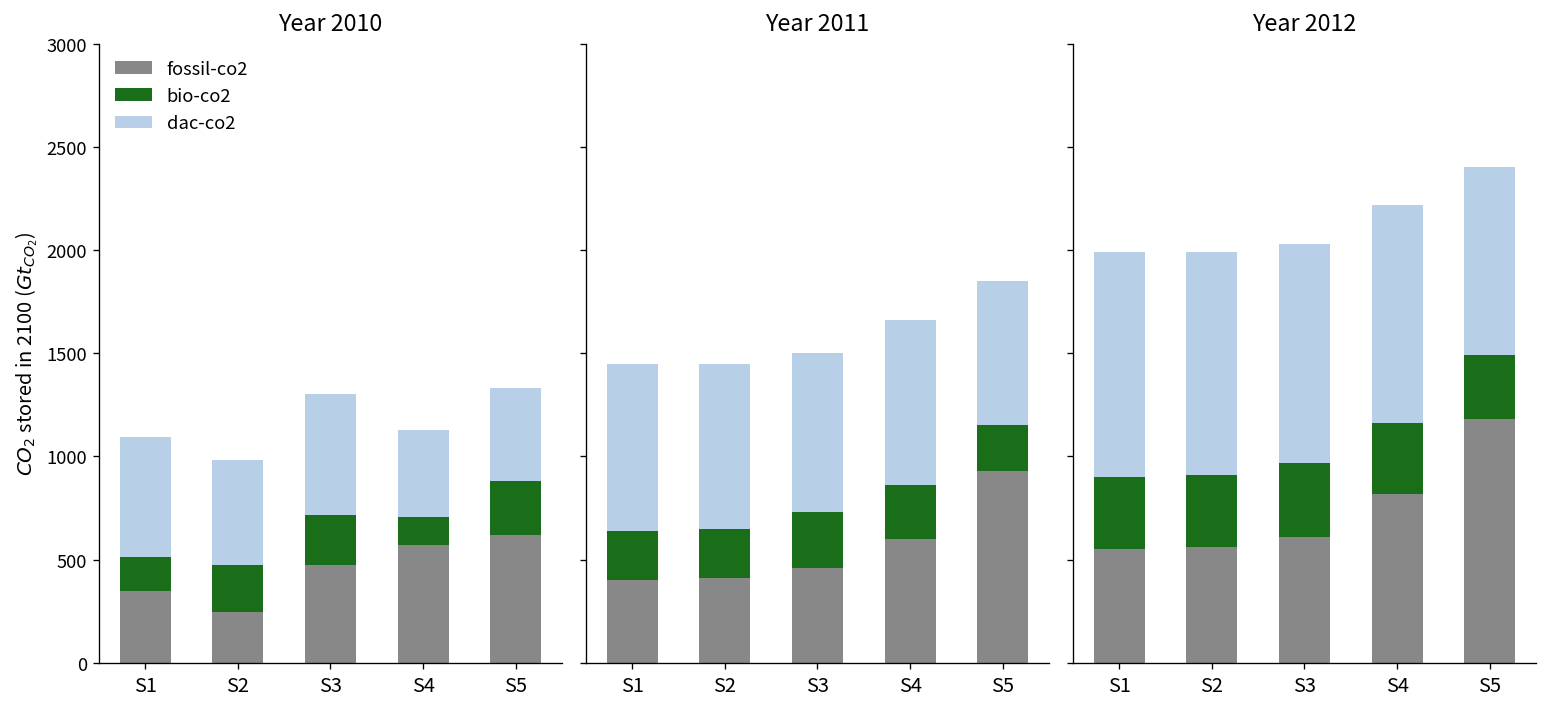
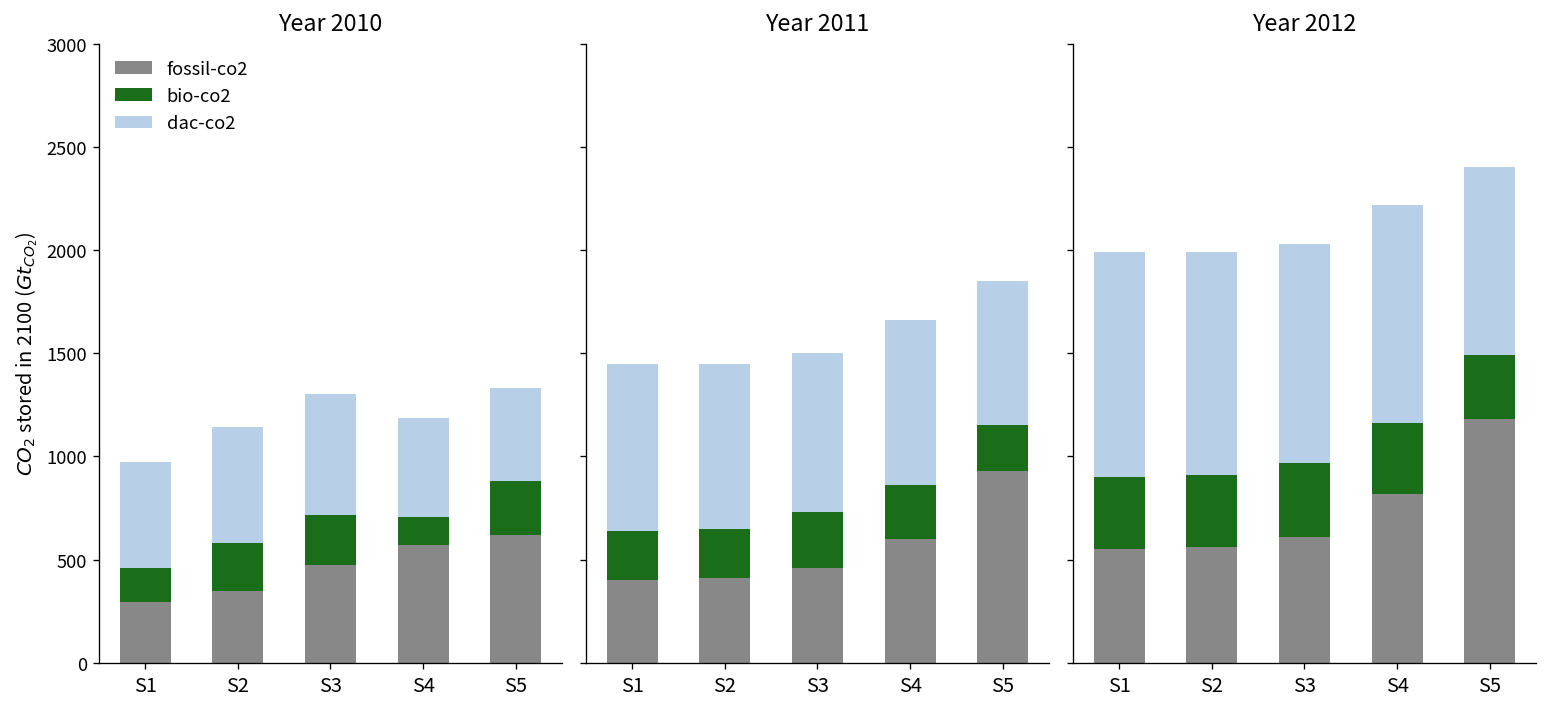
  {
    "Year 2010": {
      "fossil-co2": {
-       "S1": 350,
-       "S2": 250,
+       "S1": 300,
+       "S2": 350,
        "S3": 480,
        "S4": 570,
        "S5": 620
      },
      "bio-co2": {
        "S1": 170,
        "S2": 230,
        "S3": 240,
        "S4": 140,
        "S5": 260
      },
      "dac-co2": {
-       "S1": 580,
-       "S2": 510,
+       "S1": 510,
+       "S2": 560,
        "S3": 590,
-       "S4": 420,
+       "S4": 480,
        "S5": 450
      }
    }
  }
